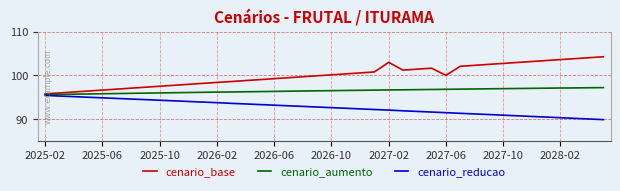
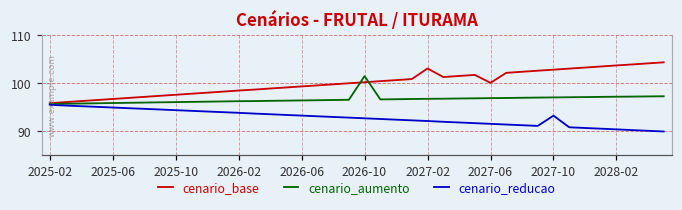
  {
    "cenario_base": {
      "2025-06": 97,
      "2025-10": 97,
      "2026-02": 98,
      "2026-06": 99,
      "2026-10": 100,
      "2027-02": 103,
      "2027-06": 100,
      "2027-10": 103,
      "2028-02": 104
    },
    "cenario_aumento": {
      "2025-06": 96,
      "2025-10": 96,
      "2026-02": 96,
      "2026-06": 96,
-     "2026-10": 96,
+     "2026-10": 101,
      "2027-02": 97,
      "2027-06": 97,
      "2027-10": 97,
      "2028-02": 97
    },
    "cenario_reducao": {
      "2025-06": 95,
      "2025-10": 94,
      "2026-02": 94,
      "2026-06": 93,
      "2026-10": 93,
      "2027-02": 92,
      "2027-06": 91,
-     "2027-10": 91,
+     "2027-10": 93,
      "2028-02": 90
    }
  }
